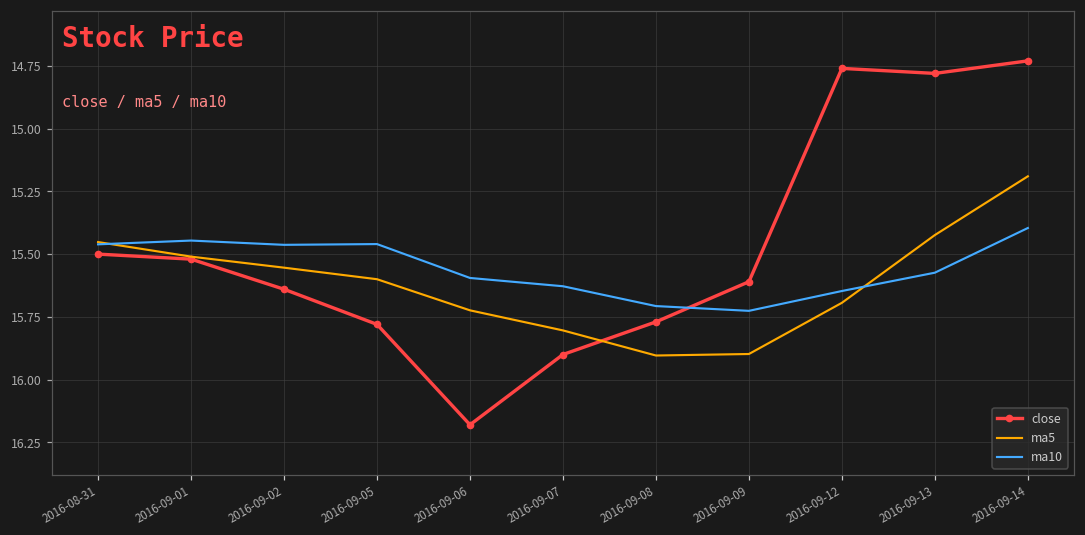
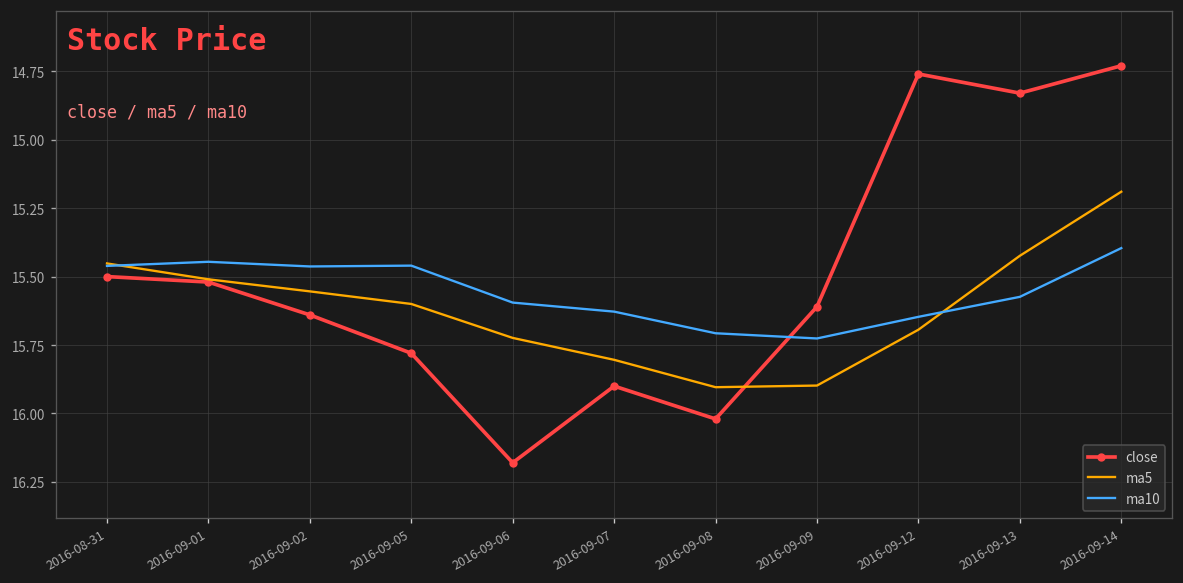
  {
    "close": {
      "2016-08-31": 15.50,
      "2016-09-02": 15.64,
      "2016-09-05": 15.78,
      "2016-09-06": 16.18,
      "2016-09-07": 15.90,
-     "2016-09-08": 15.77,
+     "2016-09-08": 16.02,
      "2016-09-09": 15.61,
      "2016-09-12": 14.76,
-     "2016-09-13": 14.78,
+     "2016-09-13": 14.83,
      "2016-09-14": 14.73
    },
    "ma5": {
      "2016-09-02": 15.55,
      "2016-09-05": 15.60,
      "2016-09-06": 15.72,
      "2016-09-07": 15.80,
      "2016-09-08": 15.90,
      "2016-09-09": 15.90,
      "2016-09-12": 15.69,
      "2016-09-13": 15.42,
      "2016-09-14": 15.19
    },
    "ma10": {
      "2016-09-01": 15.45,
      "2016-09-02": 15.46,
      "2016-09-05": 15.46,
      "2016-09-06": 15.60,
      "2016-09-07": 15.63,
      "2016-09-08": 15.71,
      "2016-09-09": 15.73,
      "2016-09-12": 15.65,
      "2016-09-13": 15.57,
      "2016-09-14": 15.40
    }
  }
